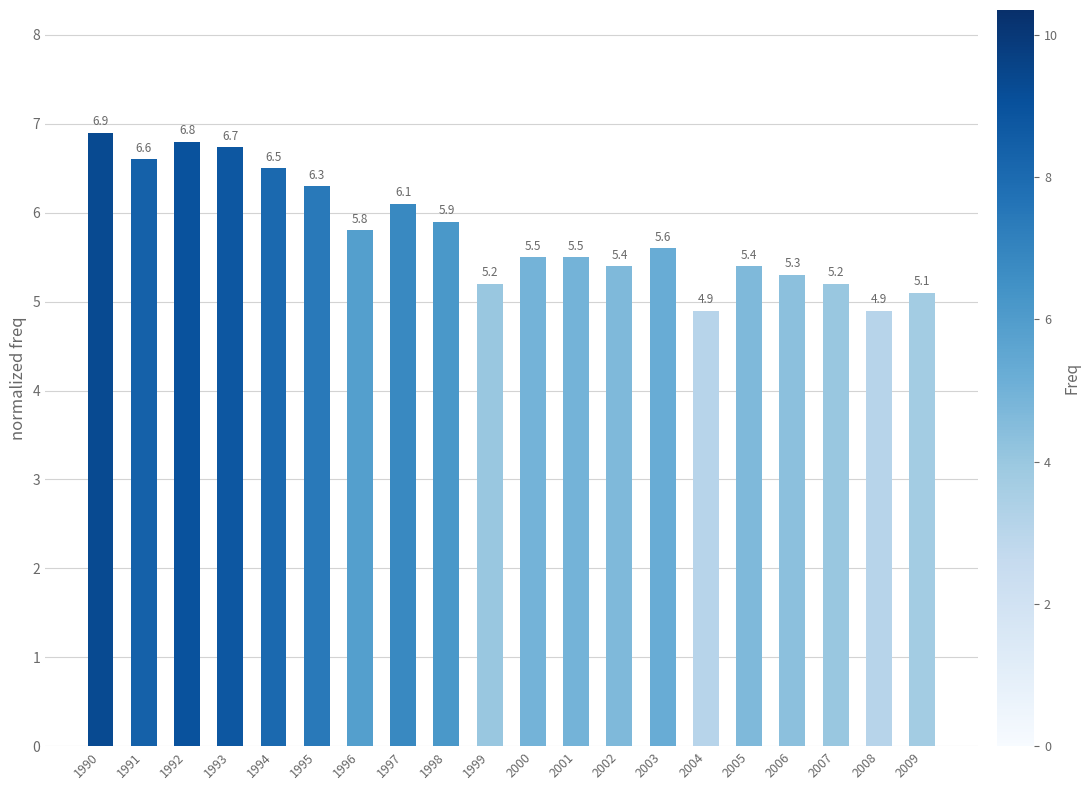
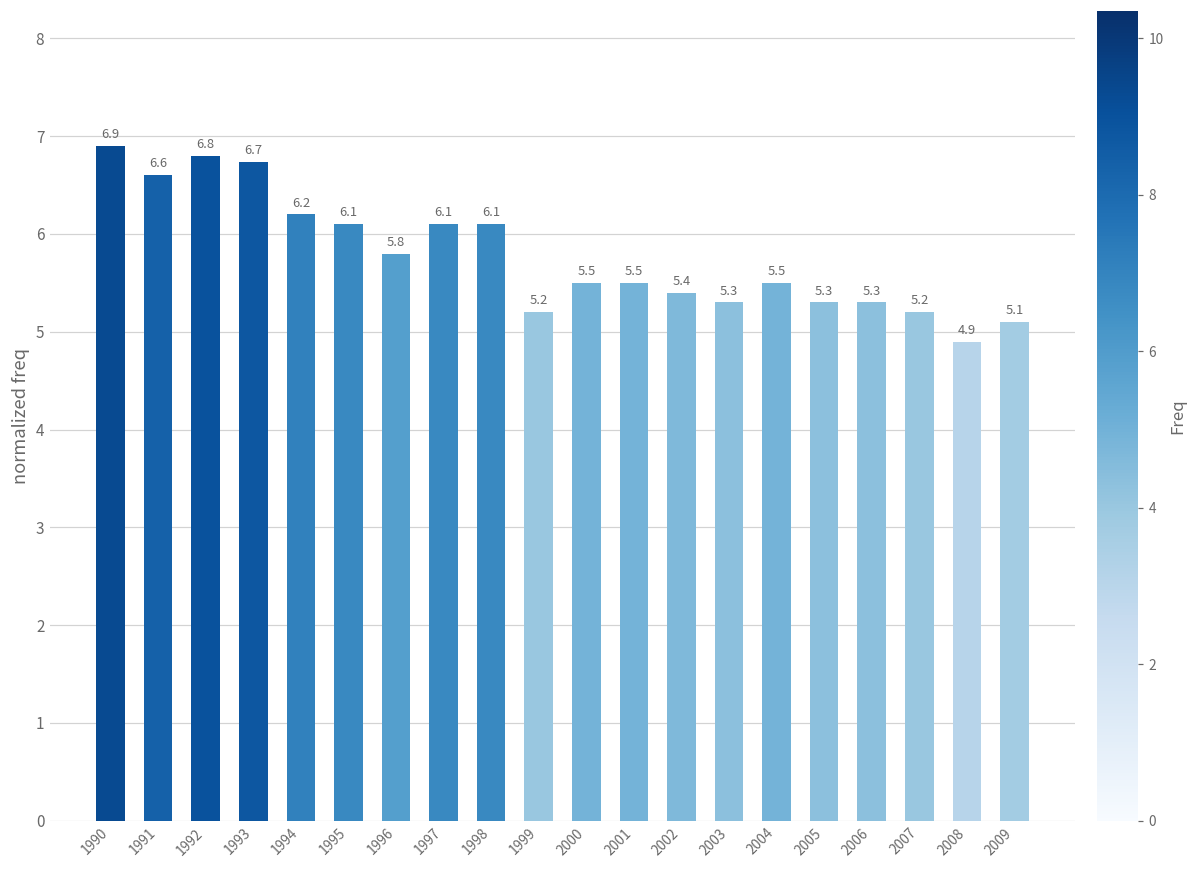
  {
    "1990": 6.9,
    "1991": 6.6,
    "1992": 6.8,
    "1993": 6.7,
-   "1994": 6.5,
-   "1995": 6.3,
+   "1994": 6.2,
+   "1995": 6.1,
    "1996": 5.8,
    "1997": 6.1,
-   "1998": 5.9,
+   "1998": 6.1,
    "1999": 5.2,
    "2000": 5.5,
    "2001": 5.5,
    "2002": 5.4,
-   "2003": 5.6,
-   "2004": 4.9,
-   "2005": 5.4,
+   "2003": 5.3,
+   "2004": 5.5,
+   "2005": 5.3,
    "2006": 5.3,
    "2007": 5.2,
    "2008": 4.9,
    "2009": 5.1
  }
